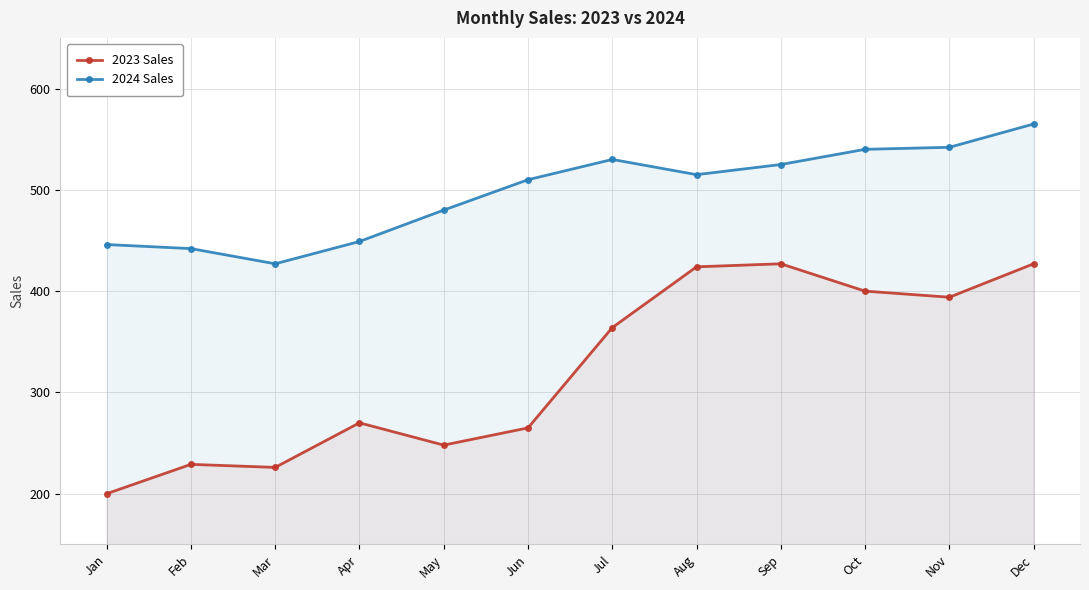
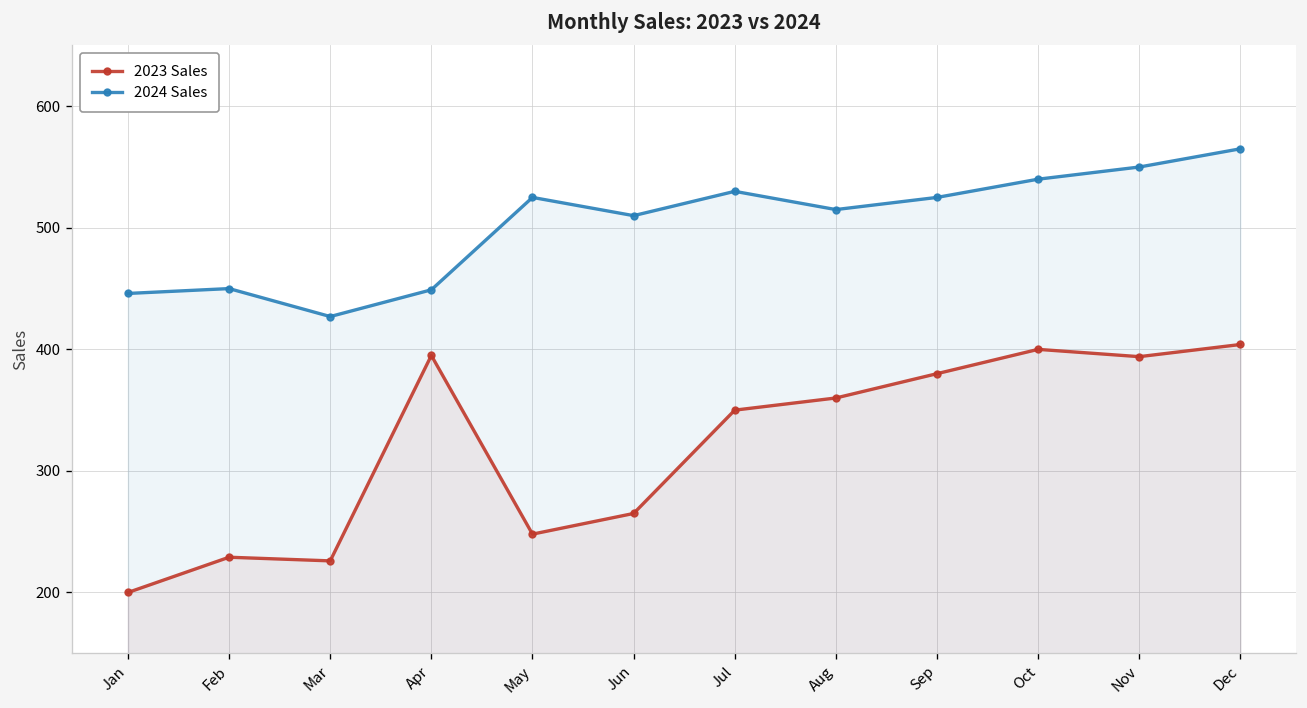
  {
    "2023 Sales": {
      "Jan": 200,
      "Feb": 229,
      "Mar": 226,
-     "Apr": 270,
+     "Apr": 395,
      "May": 248,
      "Jun": 265,
-     "Jul": 364,
-     "Aug": 424,
-     "Sep": 427,
+     "Jul": 350,
+     "Aug": 360,
+     "Sep": 380,
      "Oct": 400,
      "Nov": 394,
-     "Dec": 427
+     "Dec": 404
    },
    "2024 Sales": {
      "Jan": 446,
-     "Feb": 442,
+     "Feb": 450,
      "Mar": 427,
      "Apr": 449,
-     "May": 480,
+     "May": 525,
      "Jun": 510,
      "Jul": 530,
      "Aug": 515,
      "Sep": 525,
      "Oct": 540,
-     "Nov": 542,
+     "Nov": 550,
      "Dec": 565
    }
  }
